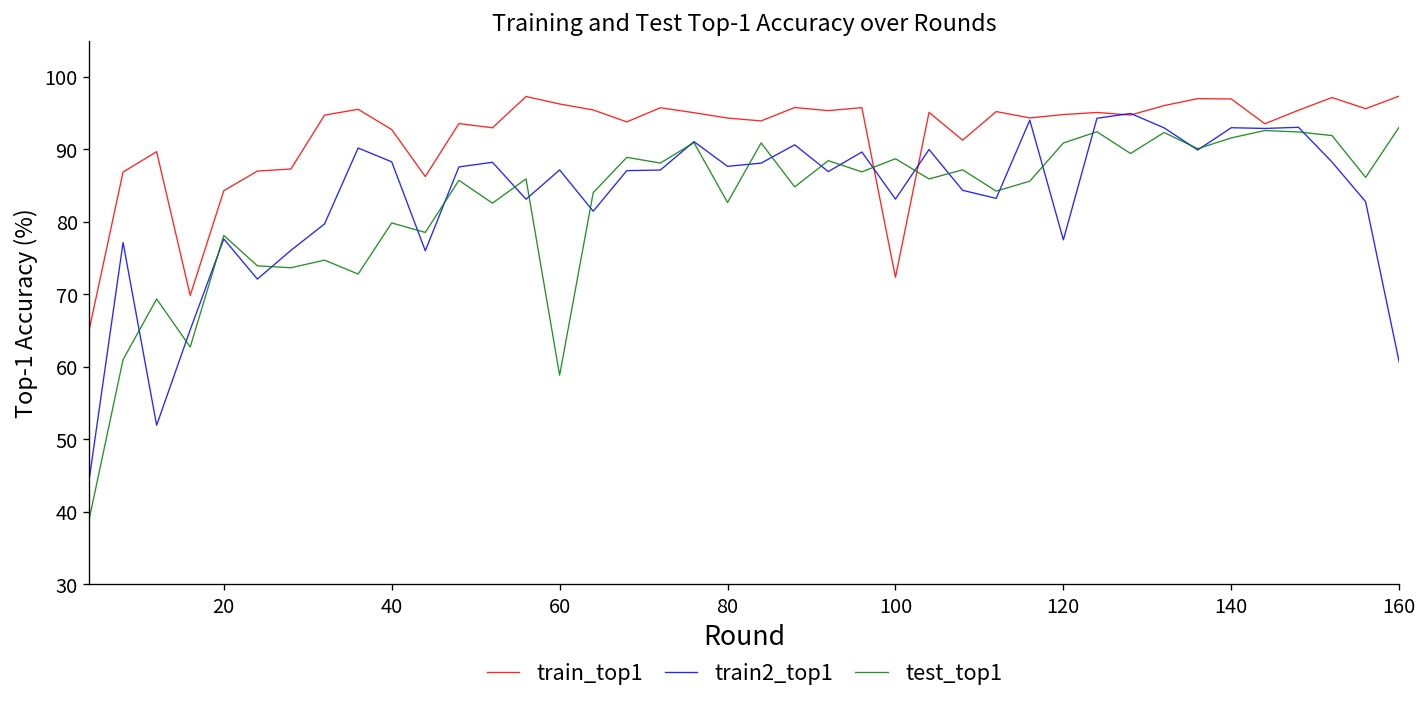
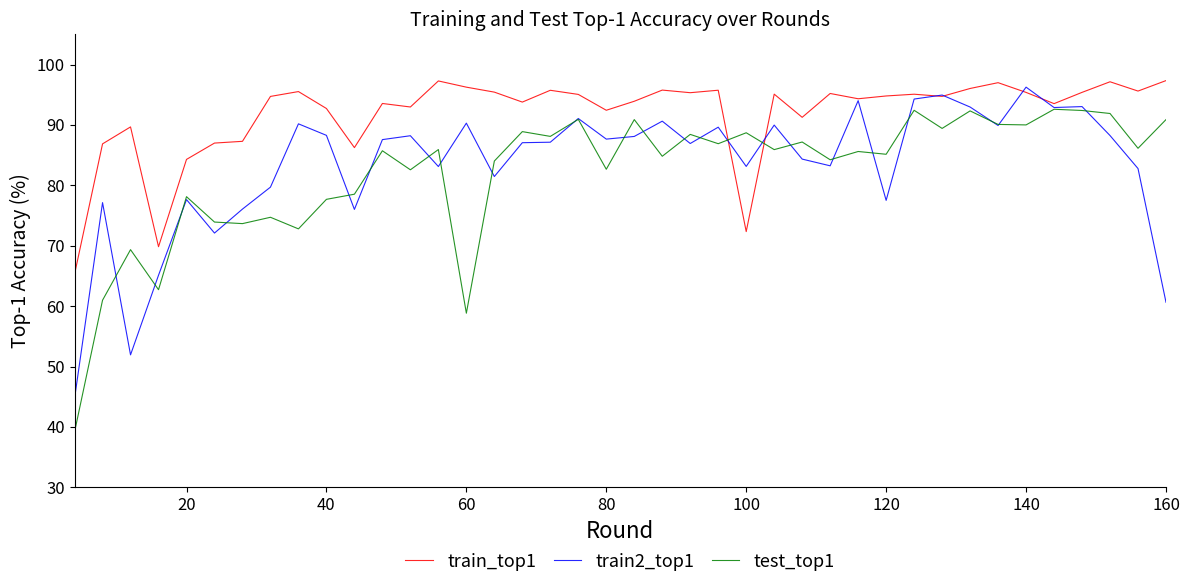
  {
    "train_top1": {
      "20": 84,
      "40": 93,
      "60": 96,
-     "80": 94,
+     "80": 92,
      "100": 72,
      "120": 95,
-     "140": 97,
+     "140": 95,
      "160": 97
    },
    "train2_top1": {
      "20": 78,
      "40": 88,
-     "60": 87,
+     "60": 90,
      "80": 88,
      "100": 83,
      "120": 78,
-     "140": 93,
+     "140": 96,
      "160": 61
    },
    "test_top1": {
      "20": 78,
-     "40": 80,
+     "40": 78,
      "60": 59,
      "80": 83,
      "100": 89,
-     "120": 91,
-     "140": 92,
-     "160": 93
+     "120": 85,
+     "140": 90,
+     "160": 91
    }
  }
